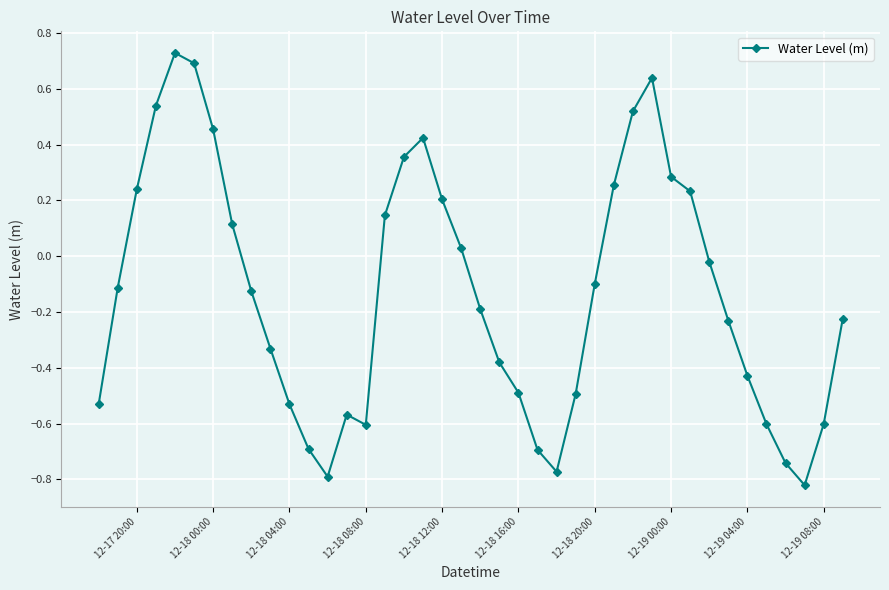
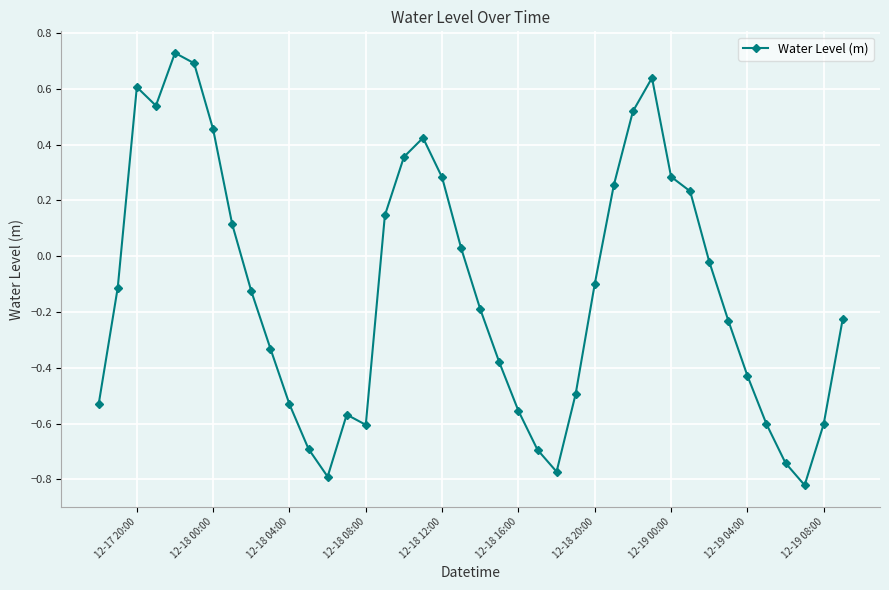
  {
-   "12-17 20:00": 0.24,
+   "12-17 20:00": 0.61,
    "12-18 00:00": 0.45,
    "12-18 04:00": -0.53,
    "12-18 08:00": -0.60,
-   "12-18 12:00": 0.20,
-   "12-18 16:00": -0.49,
+   "12-18 12:00": 0.28,
+   "12-18 16:00": -0.55,
    "12-18 20:00": -0.10,
    "12-19 00:00": 0.28,
    "12-19 04:00": -0.43,
    "12-19 08:00": -0.60
  }
